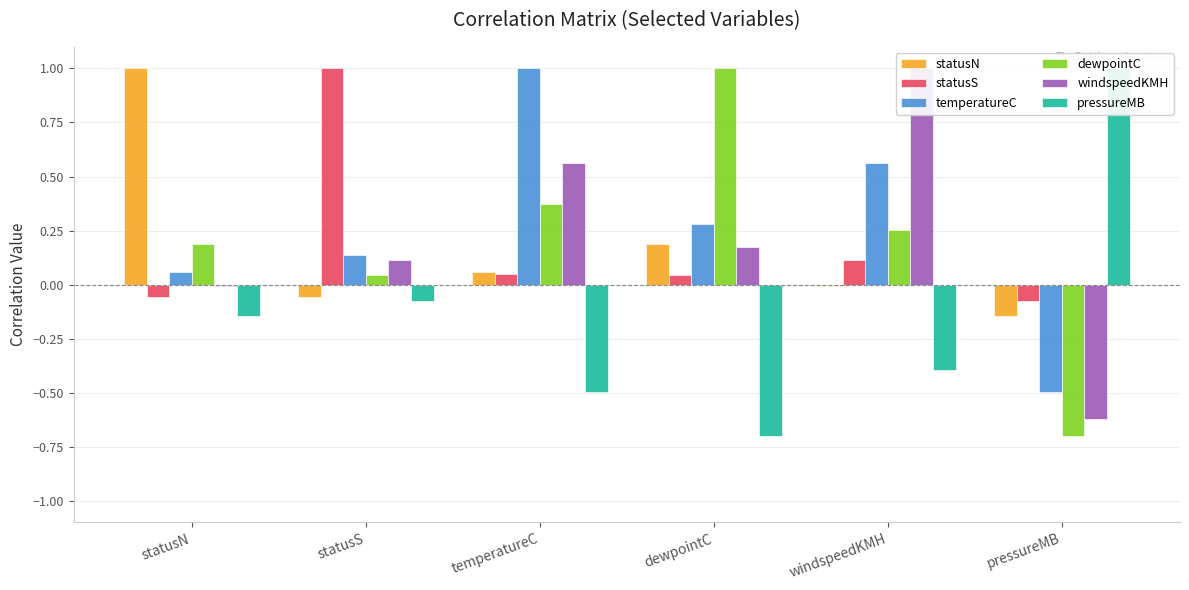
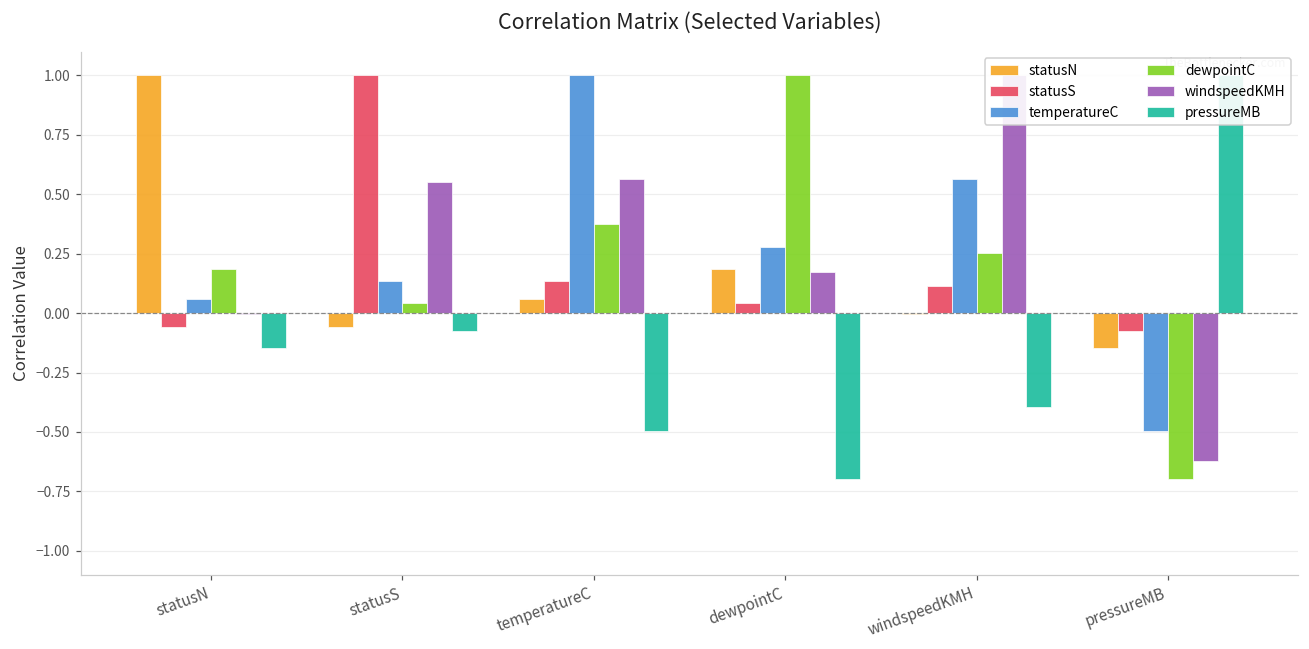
  {
    "statusN": {
      "statusN": 1.00,
      "statusS": -0.06,
      "temperatureC": 0.06,
      "dewpointC": 0.19,
      "pressureMB": -0.15
    },
    "statusS": {
      "statusN": -0.06,
      "statusS": 1.00,
-     "temperatureC": 0.05,
+     "temperatureC": 0.14,
      "dewpointC": 0.04,
      "windspeedKMH": 0.11,
      "pressureMB": -0.08
    },
    "temperatureC": {
      "statusN": 0.06,
      "statusS": 0.14,
      "temperatureC": 1.00,
      "dewpointC": 0.28,
      "windspeedKMH": 0.56,
      "pressureMB": -0.50
    },
    "dewpointC": {
      "statusN": 0.19,
      "statusS": 0.04,
      "temperatureC": 0.37,
      "dewpointC": 1.00,
      "windspeedKMH": 0.25,
      "pressureMB": -0.70
    },
    "windspeedKMH": {
-     "statusS": 0.11,
+     "statusS": 0.55,
      "temperatureC": 0.56,
      "dewpointC": 0.17,
      "pressureMB": -0.62
    },
    "pressureMB": {
      "statusN": -0.15,
      "statusS": -0.08,
      "temperatureC": -0.50,
      "dewpointC": -0.70,
      "windspeedKMH": -0.40
    }
  }
